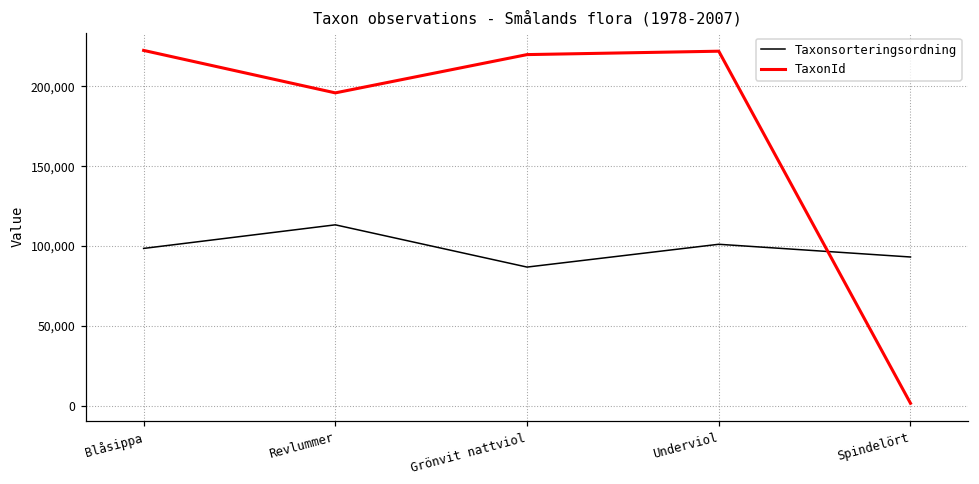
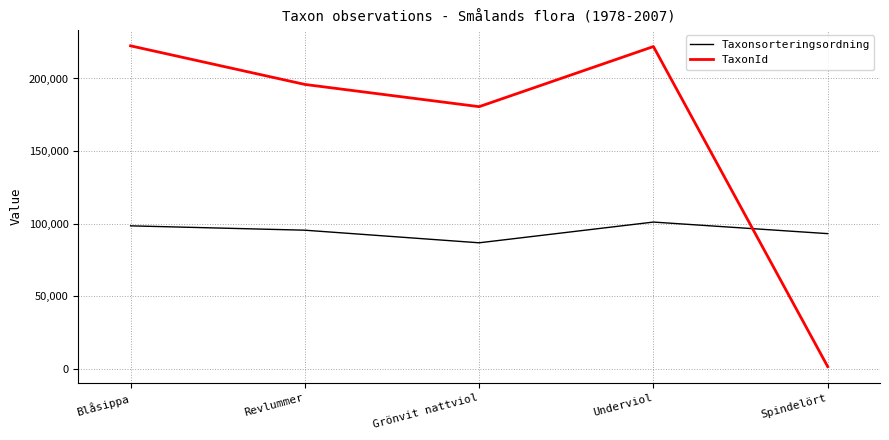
  {
    "Taxonsorteringsordning": {
      "Blåsippa": "99,000",
-     "Revlummer": "113,000",
+     "Revlummer": "96,000",
      "Grönvit nattviol": "87,000",
      "Underviol": "101,000",
      "Spindelört": "93,000"
    },
    "TaxonId": {
      "Blåsippa": "222,000",
      "Revlummer": "196,000",
-     "Grönvit nattviol": "220,000",
+     "Grönvit nattviol": "181,000",
      "Underviol": "222,000",
      "Spindelört": "2,000"
    }
  }
